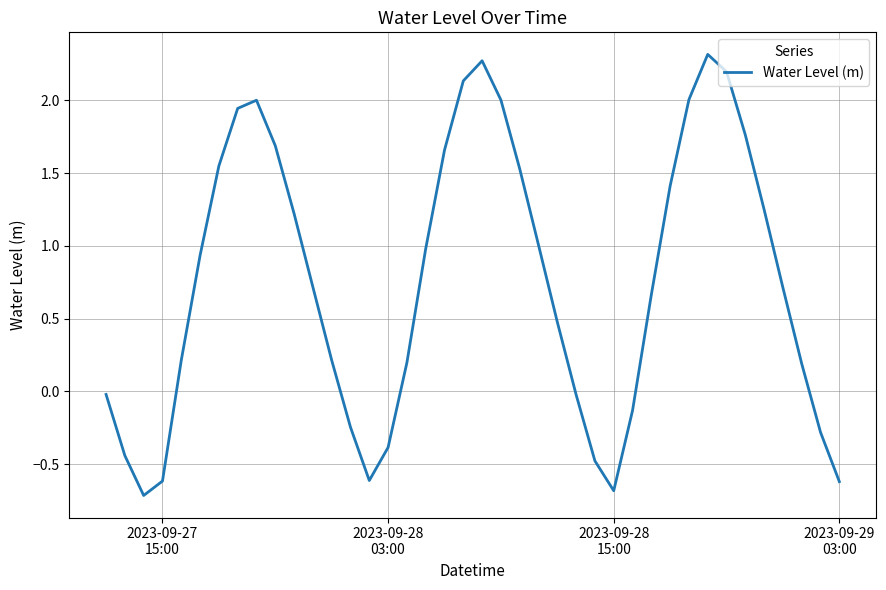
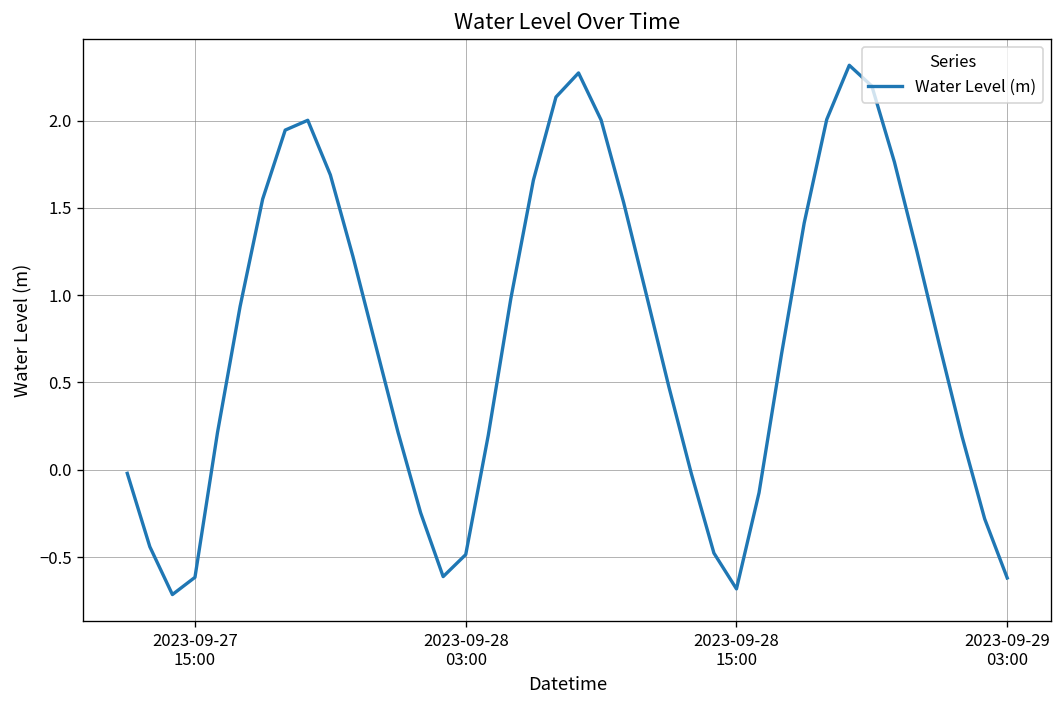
  {
    "2023-09-27 15:00": -0.62,
-   "2023-09-28 03:00": -0.38,
+   "2023-09-28 03:00": -0.49,
    "2023-09-28 15:00": -0.68,
    "2023-09-29 03:00": -0.62
  }
